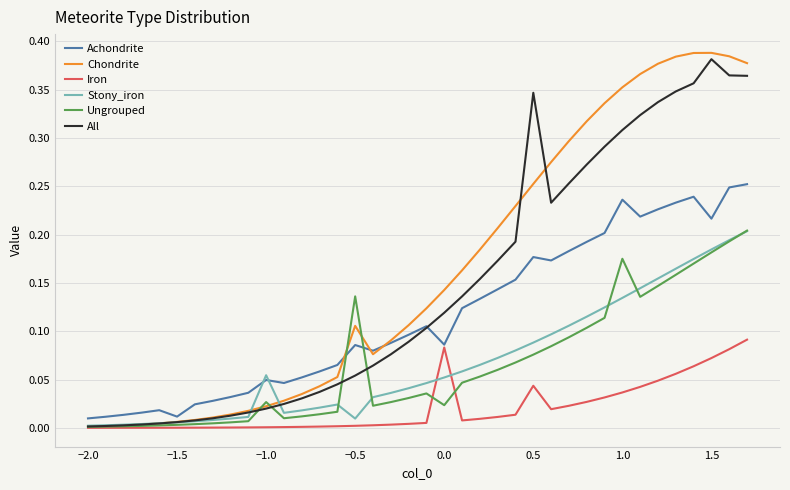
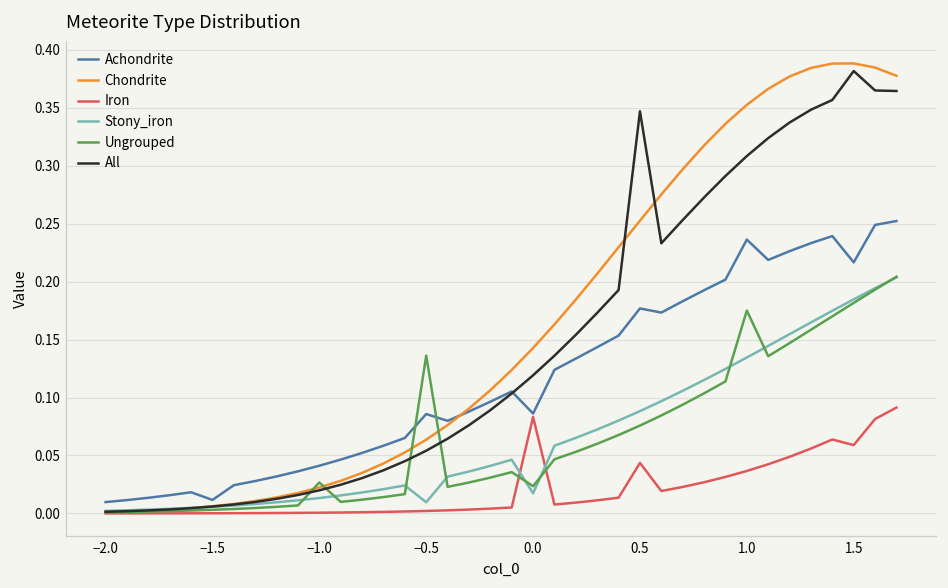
  {
    "Achondrite": {
      "−2.0": 0.01,
      "−1.5": 0.01,
-     "−1.0": 0.05,
+     "−1.0": 0.04,
      "−0.5": 0.09,
      "0.0": 0.09,
      "0.5": 0.18,
      "1.0": 0.24,
      "1.5": 0.22
    },
    "Chondrite": {
-     "−0.5": 0.11,
+     "−0.5": 0.06,
      "0.0": 0.14,
      "0.5": 0.25,
      "1.0": 0.35,
      "1.5": 0.39
    },
    "Iron": {
      "−1.5": 0.00,
      "−1.0": 0.00,
      "−0.5": 0.00,
      "0.0": 0.08,
      "0.5": 0.04,
      "1.0": 0.04,
-     "1.5": 0.07
+     "1.5": 0.06
    },
    "Stony_iron": {
-     "−1.0": 0.05,
+     "−1.0": 0.01,
      "−0.5": 0.01,
-     "0.0": 0.05,
+     "0.0": 0.02,
      "0.5": 0.09,
      "1.0": 0.13,
      "1.5": 0.18
    },
    "Ungrouped": {
      "−1.0": 0.03,
      "−0.5": 0.14,
      "0.0": 0.02,
      "0.5": 0.08,
      "1.0": 0.18,
      "1.5": 0.18
    },
    "All": {
      "−0.5": 0.05,
      "0.0": 0.12,
      "0.5": 0.35,
      "1.0": 0.31,
      "1.5": 0.38
    }
  }
